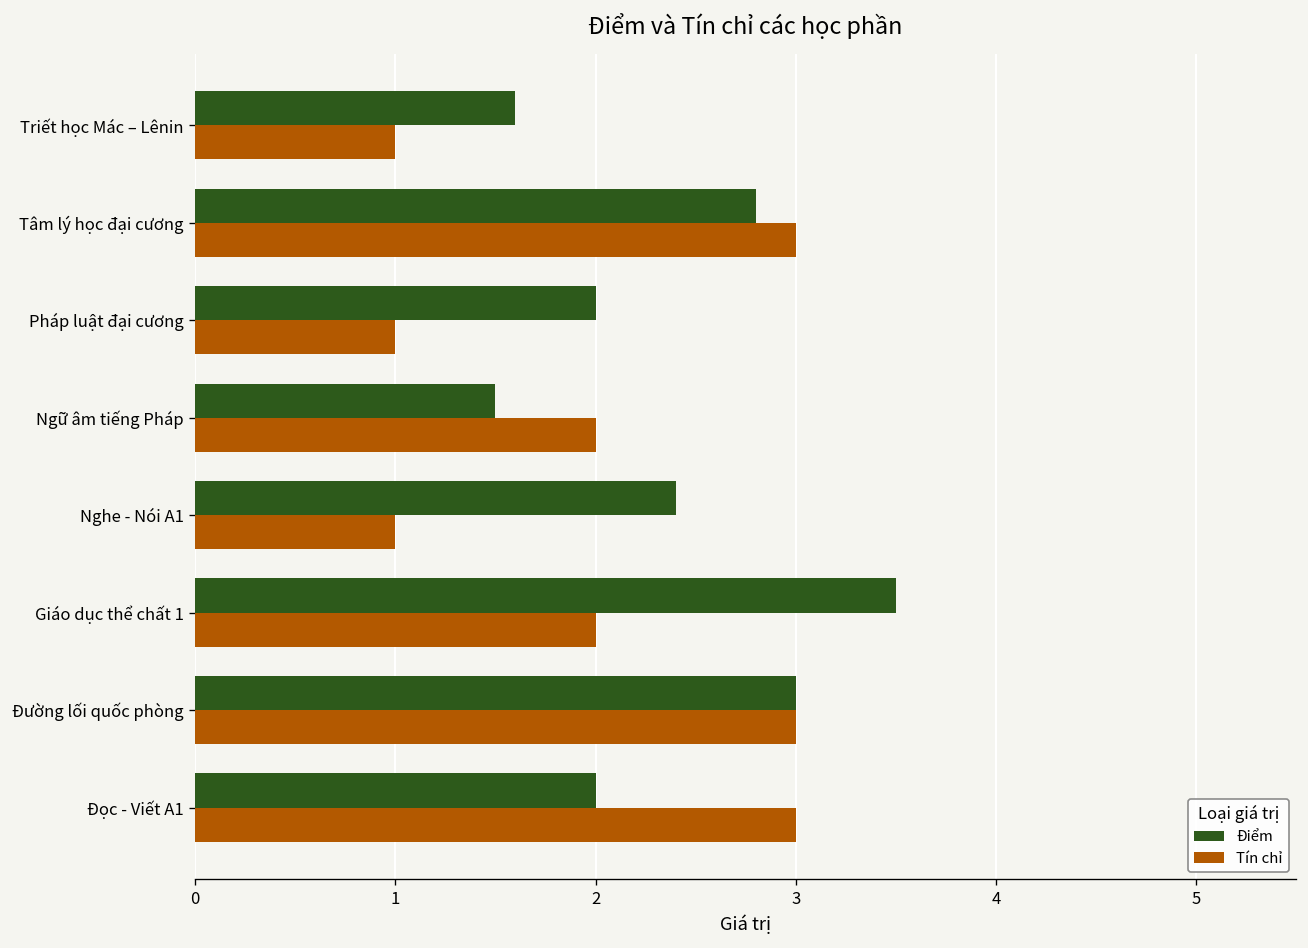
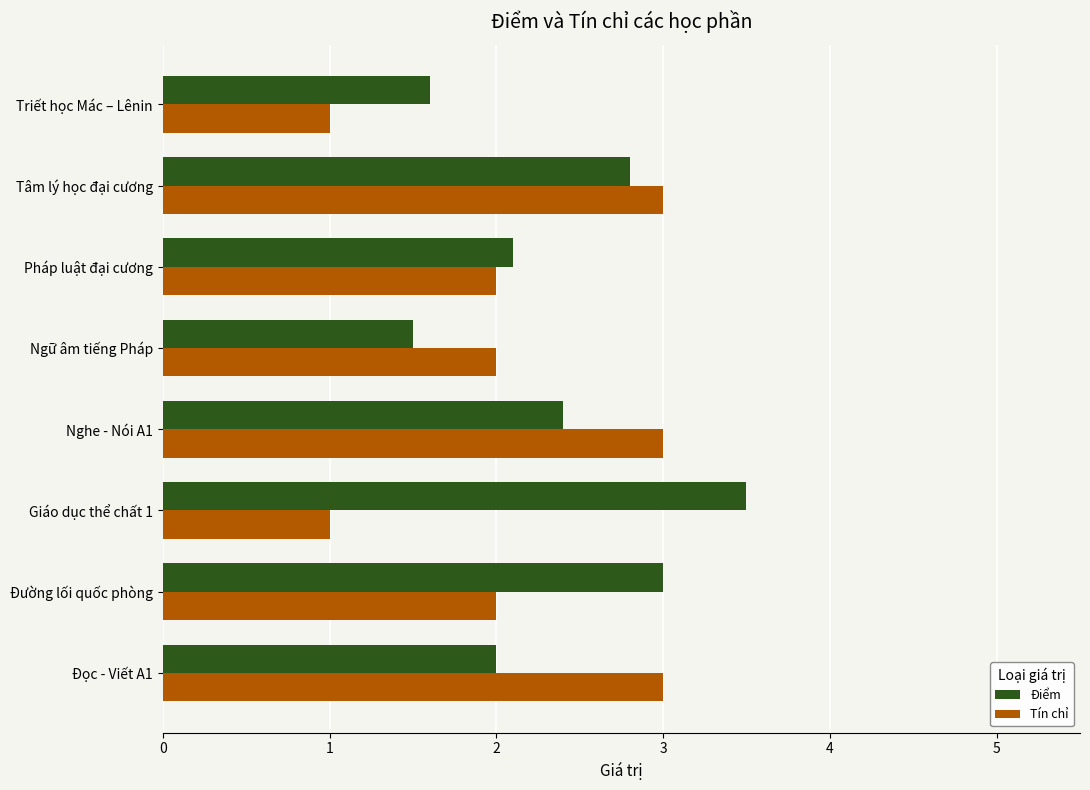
  {
    "Điểm": {
      "Triết học Mác – Lênin": 1.6,
      "Tâm lý học đại cương": 2.8,
-     "Pháp luật đại cương": 2.0,
+     "Pháp luật đại cương": 2.1,
      "Ngữ âm tiếng Pháp": 1.5,
      "Nghe - Nói A1": 2.4,
      "Giáo dục thể chất 1": 3.5,
      "Đường lối quốc phòng": 3.0,
      "Đọc - Viết A1": 2.0
    },
    "Tín chỉ": {
      "Triết học Mác – Lênin": 1,
      "Tâm lý học đại cương": 3,
-     "Pháp luật đại cương": 1,
+     "Pháp luật đại cương": 2,
      "Ngữ âm tiếng Pháp": 2,
-     "Nghe - Nói A1": 1,
-     "Giáo dục thể chất 1": 2,
-     "Đường lối quốc phòng": 3,
+     "Nghe - Nói A1": 3,
+     "Giáo dục thể chất 1": 1,
+     "Đường lối quốc phòng": 2,
      "Đọc - Viết A1": 3
    }
  }
